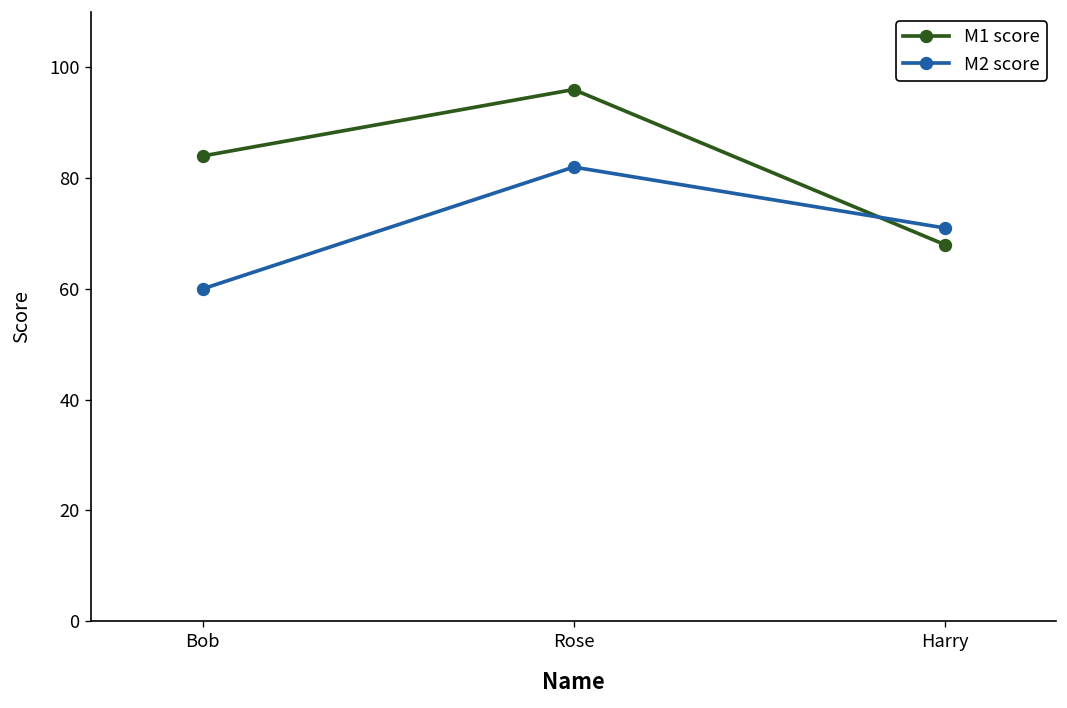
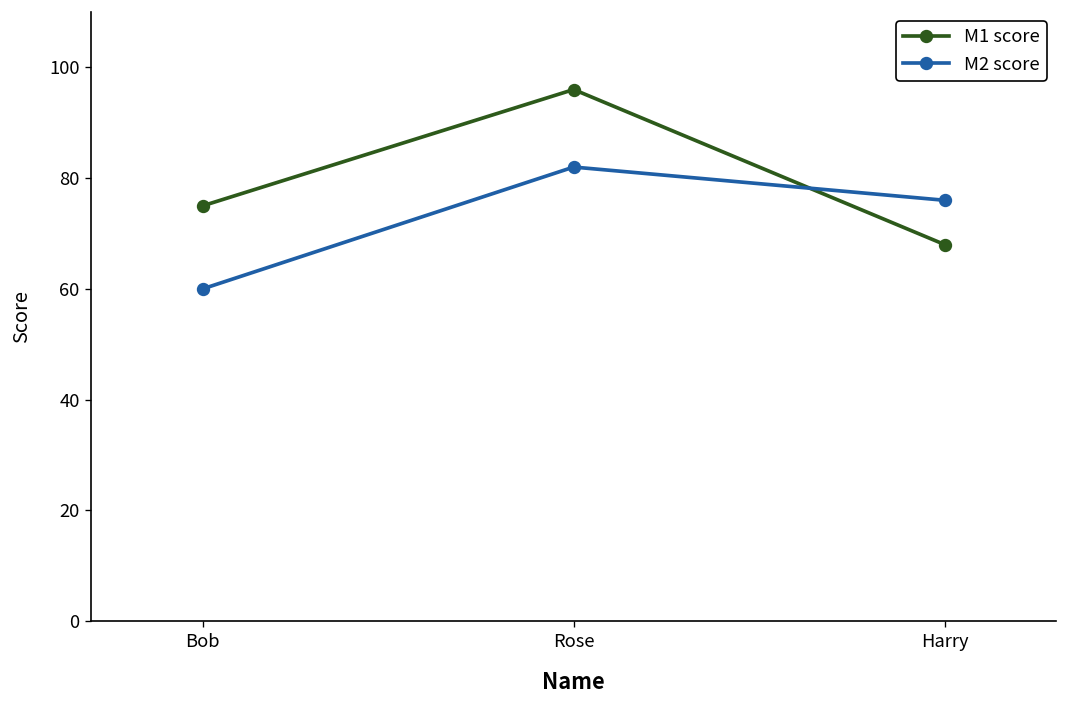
  {
    "M1 score": {
-     "Bob": 84,
+     "Bob": 75,
      "Rose": 96,
      "Harry": 68
    },
    "M2 score": {
      "Bob": 60,
      "Rose": 82,
-     "Harry": 71
+     "Harry": 76
    }
  }
